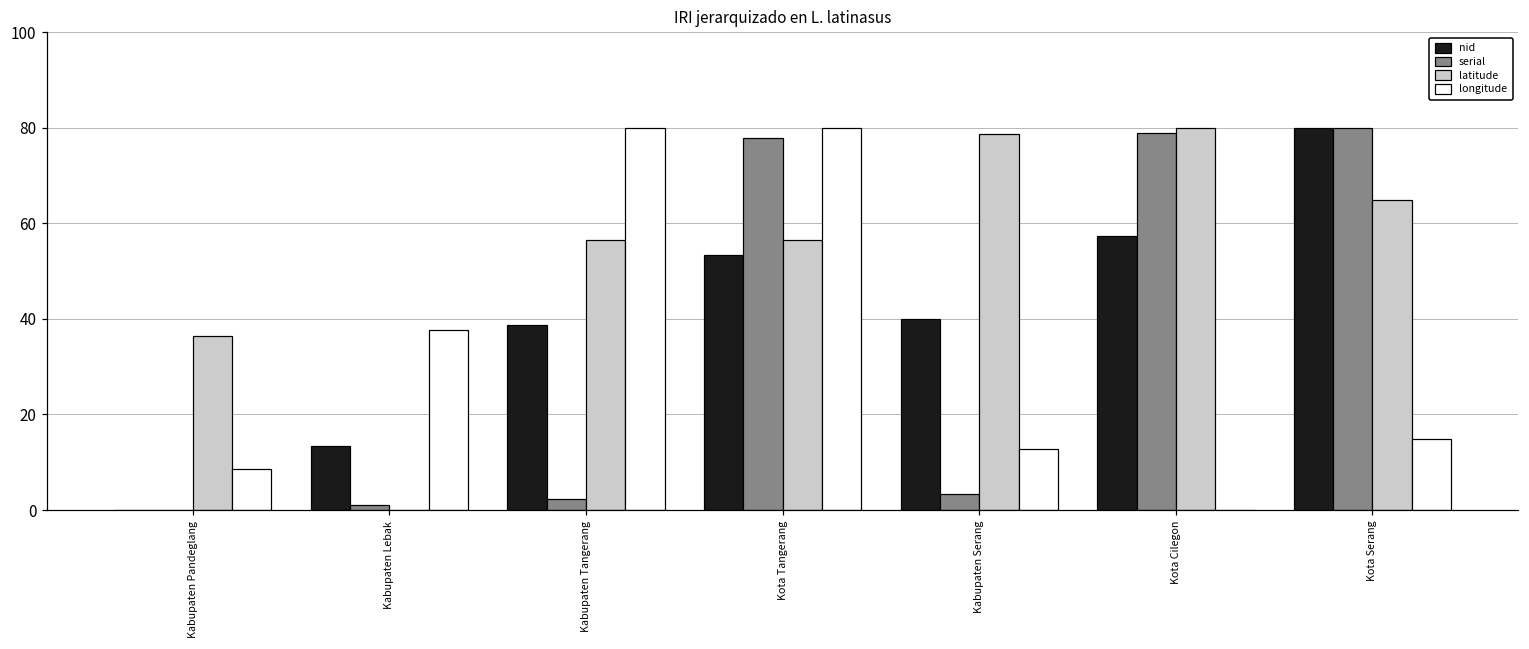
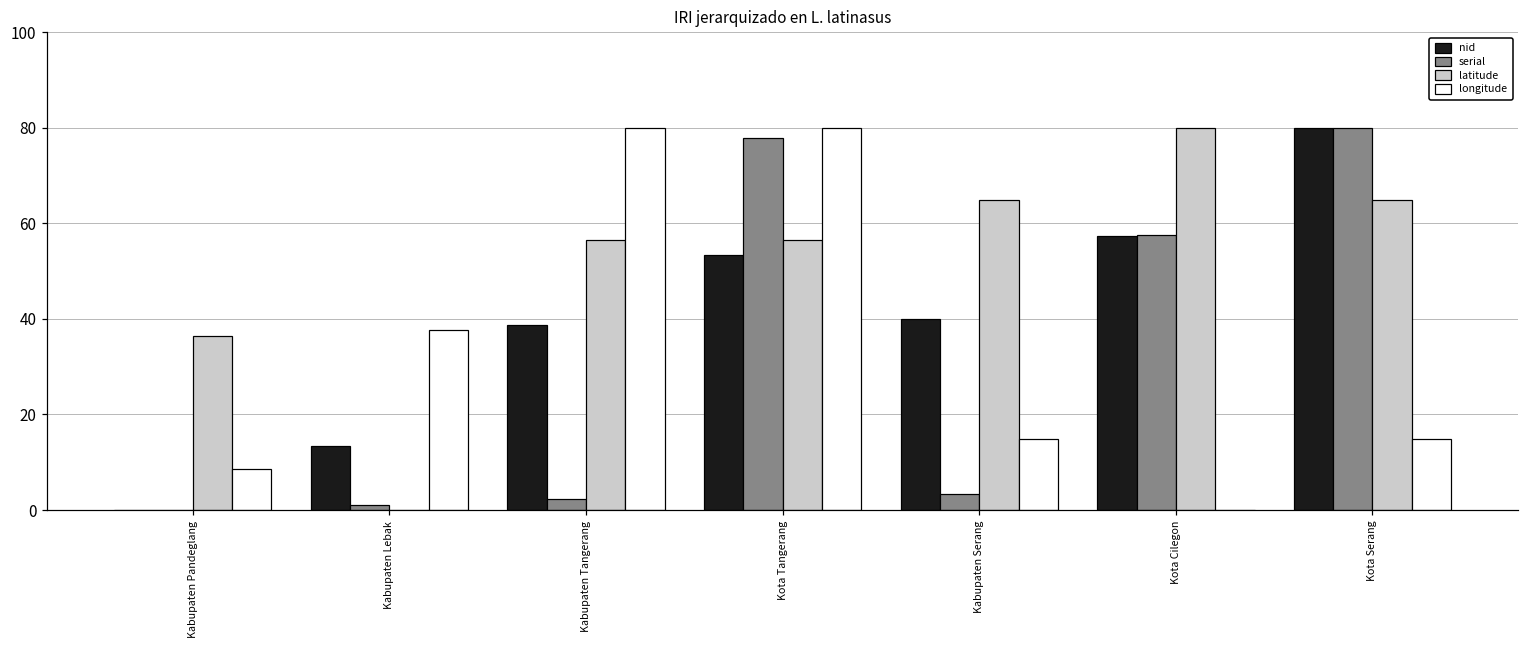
  {
    "nid": {
      "Kabupaten Pandeglang": 0,
      "Kabupaten Lebak": 13,
      "Kabupaten Tangerang": 39,
      "Kota Tangerang": 53,
      "Kabupaten Serang": 40,
      "Kota Cilegon": 57,
      "Kota Serang": 80
    },
    "serial": {
      "Kabupaten Pandeglang": 0,
      "Kabupaten Lebak": 1,
      "Kabupaten Tangerang": 2,
      "Kota Tangerang": 78,
      "Kabupaten Serang": 3,
-     "Kota Cilegon": 79,
+     "Kota Cilegon": 58,
      "Kota Serang": 80
    },
    "latitude": {
      "Kabupaten Pandeglang": 36,
      "Kabupaten Lebak": 0,
      "Kabupaten Tangerang": 56,
      "Kota Tangerang": 56,
-     "Kabupaten Serang": 79,
+     "Kabupaten Serang": 65,
      "Kota Cilegon": 80,
      "Kota Serang": 65
    },
    "longitude": {
      "Kabupaten Pandeglang": 9,
      "Kabupaten Lebak": 38,
      "Kabupaten Tangerang": 80,
      "Kota Tangerang": 80,
-     "Kabupaten Serang": 13,
+     "Kabupaten Serang": 15,
      "Kota Cilegon": 0,
      "Kota Serang": 15
    }
  }
